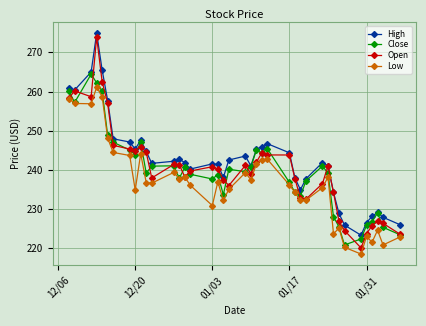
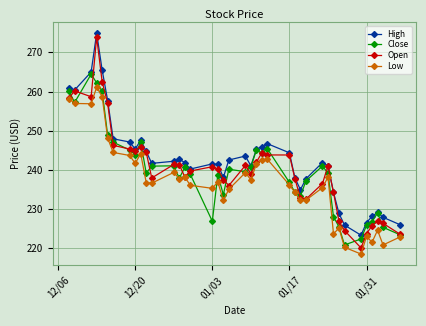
  {
    "High": {
      "01/03": 242,
      "01/31": 227
    },
    "Close": {
      "12/20": 244,
-     "01/03": 238,
+     "01/03": 227,
      "01/31": 226
    },
    "Open": {
      "01/03": 241,
      "01/31": 224
    },
    "Low": {
-     "12/20": 235,
-     "01/03": 231,
+     "12/20": 242,
+     "01/03": 235,
      "01/31": 223
    }
  }
